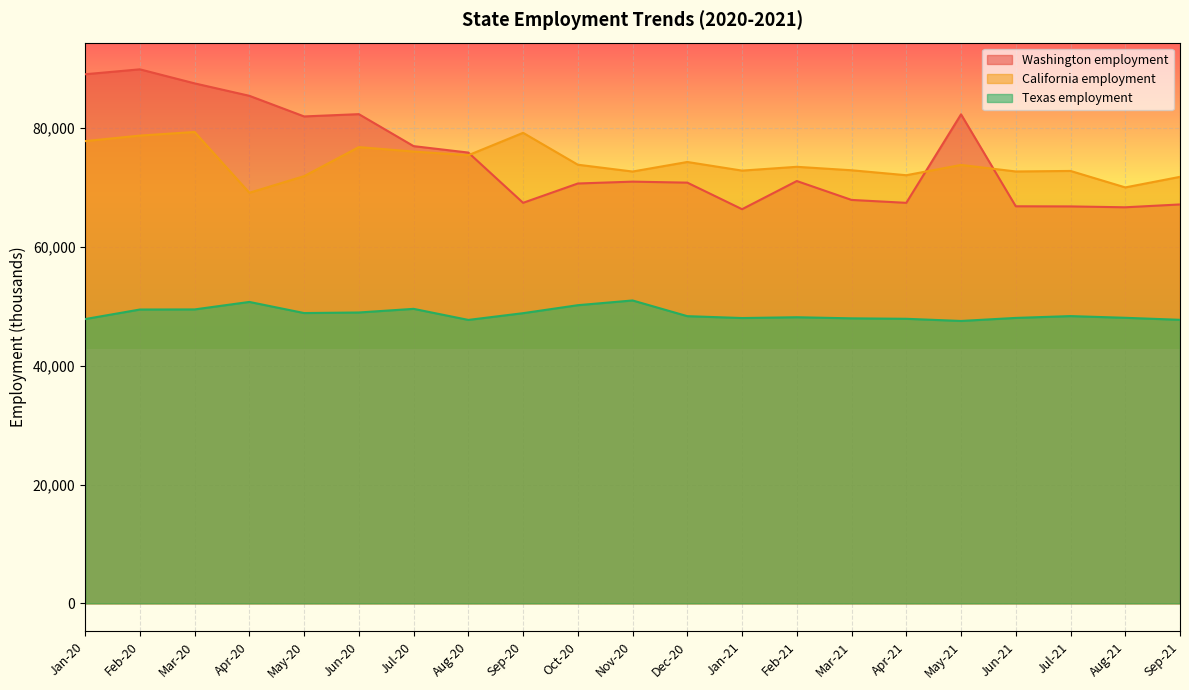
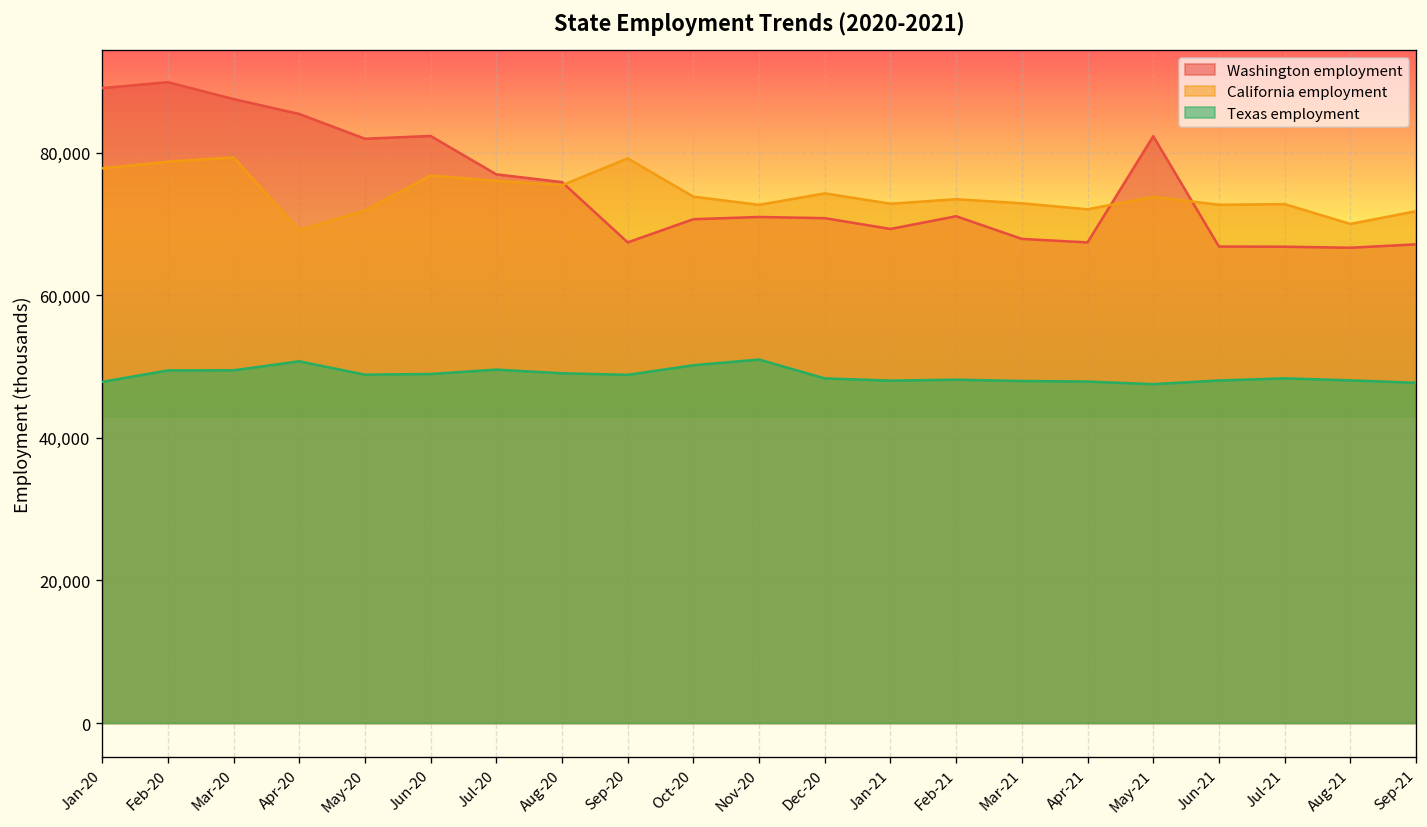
  {
    "Washington employment": {
      "Jan-20": "89,000",
      "Feb-20": "90,000",
      "Mar-20": "88,000",
      "Apr-20": "85,000",
      "May-20": "82,000",
      "Jun-20": "82,000",
      "Jul-20": "77,000",
      "Aug-20": "76,000",
      "Sep-20": "67,000",
      "Oct-20": "71,000",
      "Nov-20": "71,000",
      "Dec-20": "71,000",
-     "Jan-21": "66,000",
+     "Jan-21": "69,000",
      "Feb-21": "71,000",
      "Mar-21": "68,000",
      "Apr-21": "67,000",
      "May-21": "82,000",
      "Jun-21": "67,000",
      "Jul-21": "67,000",
      "Aug-21": "67,000",
      "Sep-21": "67,000"
    },
    "California employment": {
      "Jan-20": "78,000",
      "Feb-20": "79,000",
      "Mar-20": "79,000",
      "Apr-20": "69,000",
      "May-20": "72,000",
      "Jun-20": "77,000",
      "Jul-20": "76,000",
      "Aug-20": "75,000",
      "Sep-20": "79,000",
      "Oct-20": "74,000",
      "Nov-20": "73,000",
      "Dec-20": "74,000",
      "Jan-21": "73,000",
      "Feb-21": "73,000",
      "Mar-21": "73,000",
      "Apr-21": "72,000",
      "May-21": "74,000",
      "Jun-21": "73,000",
      "Jul-21": "73,000",
      "Aug-21": "70,000",
      "Sep-21": "72,000"
    },
    "Texas employment": {
      "Jan-20": "48,000",
      "Feb-20": "49,000",
      "Mar-20": "49,000",
      "Apr-20": "51,000",
      "May-20": "49,000",
      "Jun-20": "49,000",
      "Jul-20": "50,000",
-     "Aug-20": "48,000",
+     "Aug-20": "49,000",
      "Sep-20": "49,000",
      "Oct-20": "50,000",
      "Nov-20": "51,000",
      "Dec-20": "48,000",
      "Jan-21": "48,000",
      "Feb-21": "48,000",
      "Mar-21": "48,000",
      "Apr-21": "48,000",
      "May-21": "48,000",
      "Jun-21": "48,000",
      "Jul-21": "48,000",
      "Aug-21": "48,000",
      "Sep-21": "48,000"
    }
  }
